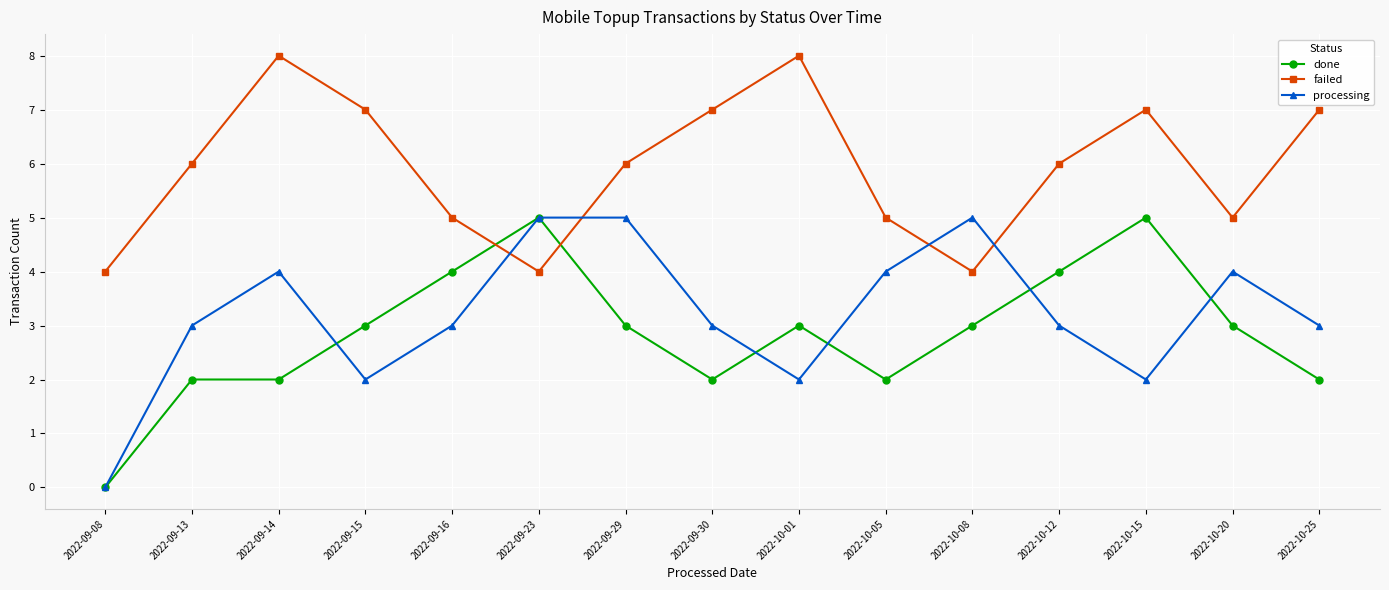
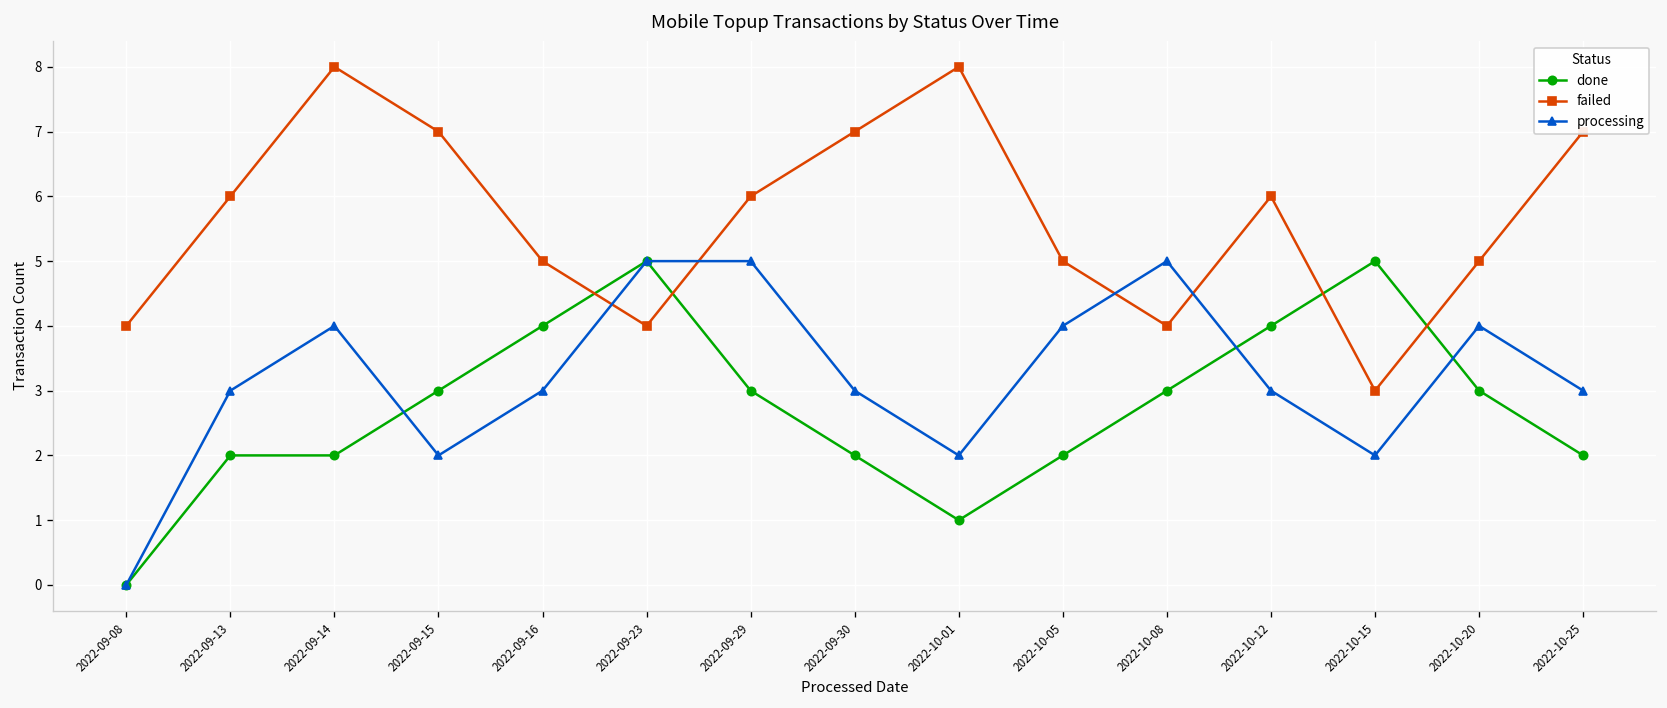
  {
    "done": {
      "2022-09-13": 2,
      "2022-09-14": 2,
      "2022-09-15": 3,
      "2022-09-16": 4,
      "2022-09-29": 3,
      "2022-09-30": 2,
-     "2022-10-01": 3,
+     "2022-10-01": 1,
      "2022-10-05": 2,
      "2022-10-08": 3,
      "2022-10-12": 4,
      "2022-10-15": 5,
      "2022-10-20": 3,
      "2022-10-25": 2
    },
    "failed": {
      "2022-09-08": 4,
      "2022-09-13": 6,
      "2022-09-14": 8,
      "2022-09-15": 7,
      "2022-09-16": 5,
      "2022-09-23": 4,
      "2022-09-29": 6,
      "2022-09-30": 7,
      "2022-10-01": 8,
      "2022-10-05": 5,
      "2022-10-08": 4,
      "2022-10-12": 6,
-     "2022-10-15": 7,
+     "2022-10-15": 3,
      "2022-10-20": 5,
      "2022-10-25": 7
    },
    "processing": {
      "2022-09-13": 3,
      "2022-09-14": 4,
      "2022-09-15": 2,
      "2022-09-16": 3,
      "2022-09-29": 5,
      "2022-09-30": 3,
      "2022-10-01": 2,
      "2022-10-05": 4,
      "2022-10-08": 5,
      "2022-10-12": 3,
      "2022-10-15": 2,
      "2022-10-20": 4,
      "2022-10-25": 3
    }
  }
